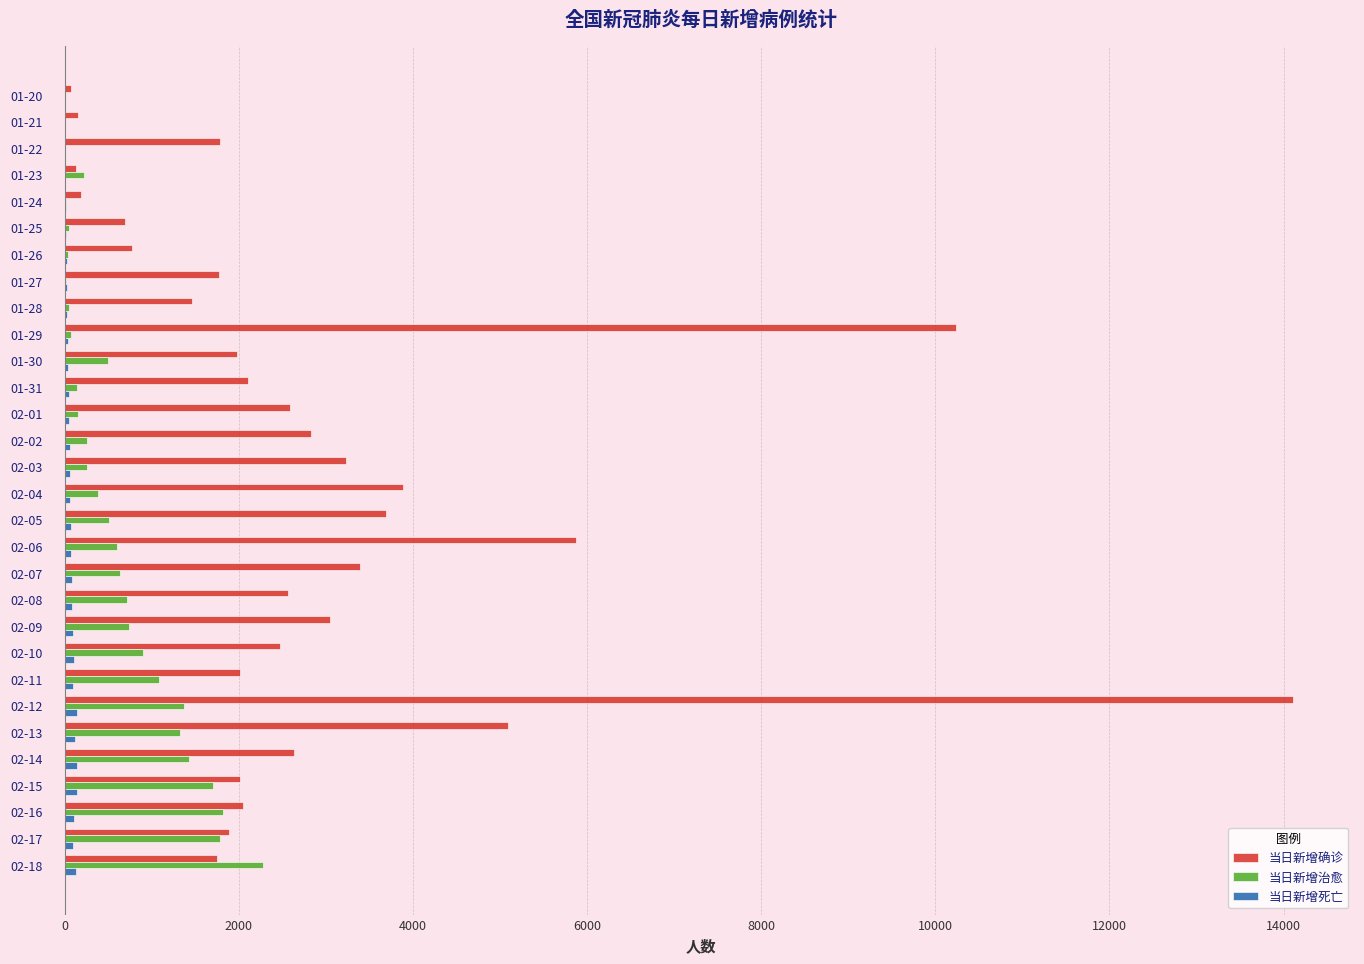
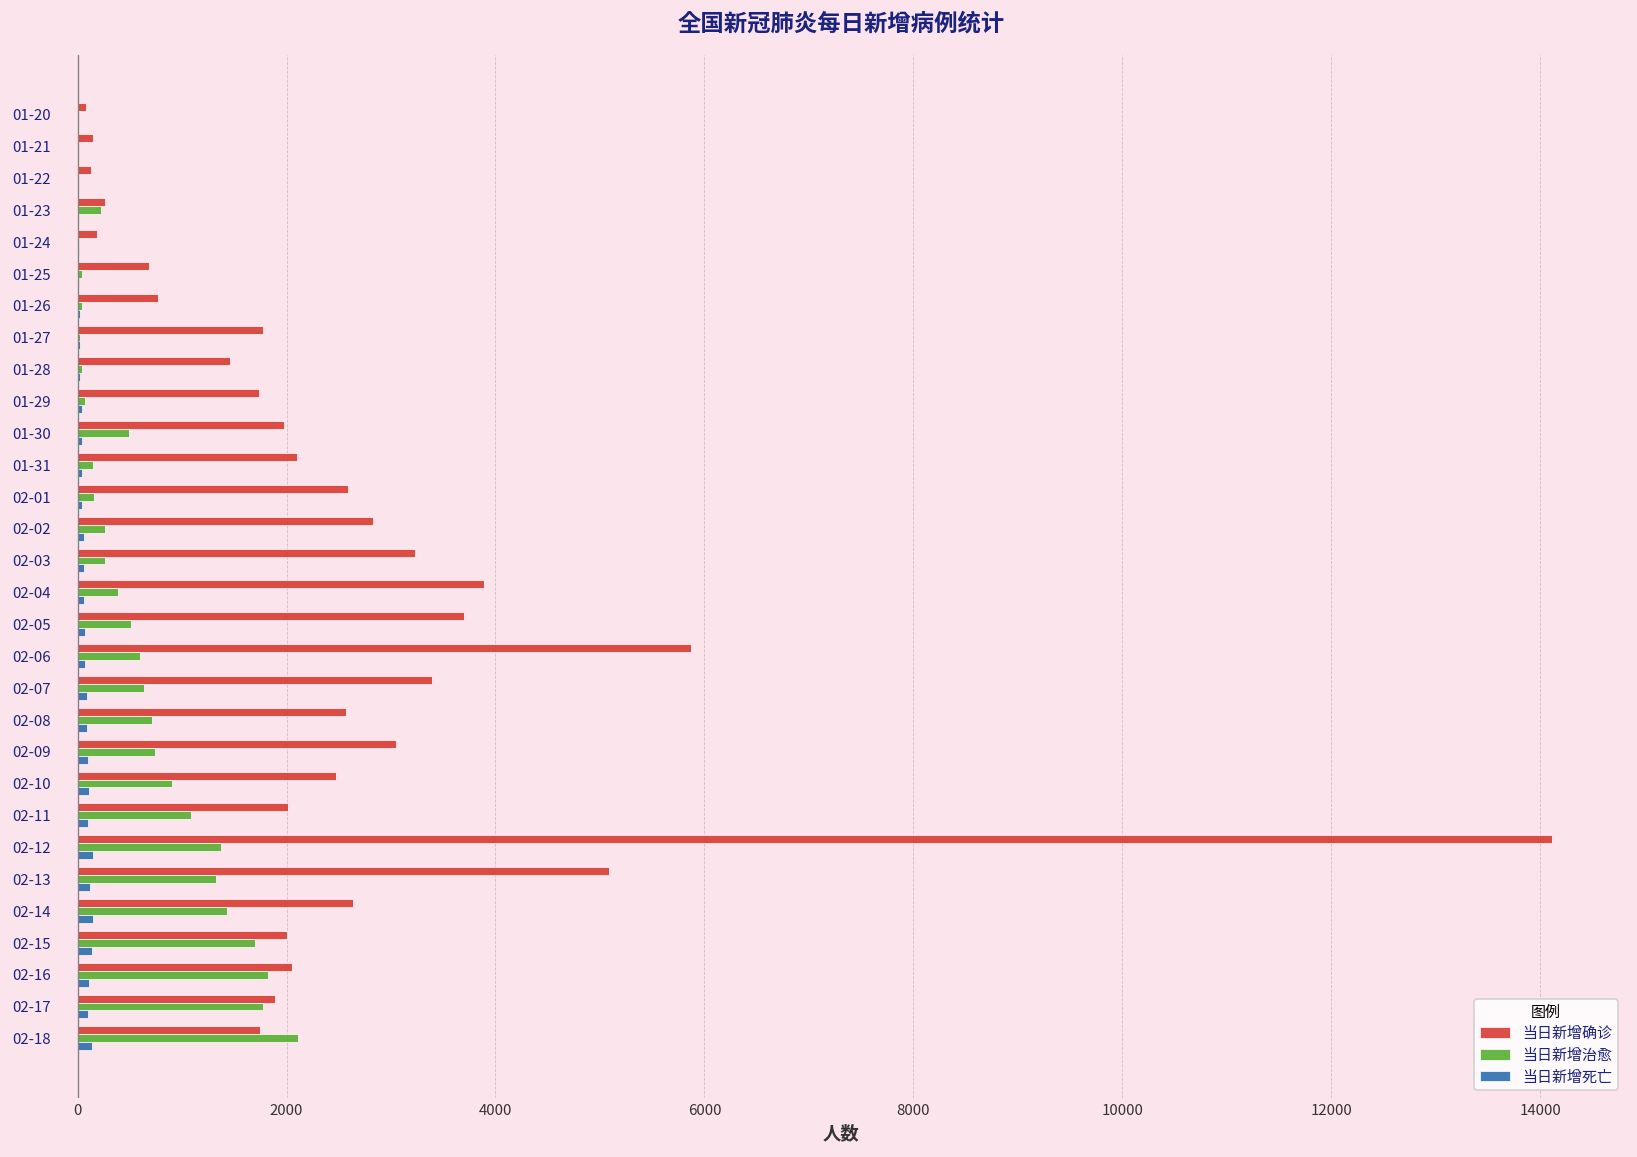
  {
    "当日新增确诊": {
      "01-20": 100,
      "01-21": 100,
-     "01-22": 1800,
-     "01-23": 100,
+     "01-22": 100,
+     "01-23": 300,
      "01-24": 200,
      "01-25": 700,
      "01-26": 800,
      "01-27": 1800,
      "01-28": 1500,
-     "01-29": 10200,
+     "01-29": 1700,
      "01-30": 2000,
      "01-31": 2100,
      "02-01": 2600,
      "02-02": 2800,
      "02-03": 3200,
      "02-04": 3900,
      "02-05": 3700,
      "02-06": 5900,
      "02-07": 3400,
      "02-08": 2600,
      "02-09": 3000,
      "02-10": 2500,
      "02-11": 2000,
      "02-12": 14100,
      "02-13": 5100,
      "02-14": 2600,
      "02-15": 2000,
      "02-16": 2100,
      "02-17": 1900,
      "02-18": 1700
    },
    "当日新增治愈": {
      "01-20": 0,
      "01-21": 0,
      "01-23": 200,
      "01-25": 0,
      "01-26": 0,
      "01-28": 0,
      "01-29": 100,
      "01-30": 500,
      "01-31": 100,
      "02-01": 200,
      "02-02": 300,
      "02-03": 300,
      "02-04": 400,
      "02-05": 500,
      "02-06": 600,
      "02-07": 600,
      "02-08": 700,
      "02-09": 700,
      "02-10": 900,
      "02-11": 1100,
      "02-12": 1400,
      "02-13": 1300,
      "02-14": 1400,
      "02-15": 1700,
      "02-16": 1800,
      "02-17": 1800,
-     "02-18": 2300
+     "02-18": 2100
    },
    "当日新增死亡": {
      "01-20": 0,
      "01-29": 0,
      "01-30": 0,
      "01-31": 0,
      "02-01": 0,
      "02-02": 100,
      "02-03": 100,
      "02-04": 100,
      "02-05": 100,
      "02-06": 100,
      "02-07": 100,
      "02-08": 100,
      "02-09": 100,
      "02-10": 100,
      "02-11": 100,
      "02-12": 100,
      "02-13": 100,
      "02-14": 100,
      "02-15": 100,
      "02-16": 100,
      "02-17": 100,
      "02-18": 100
    }
  }
